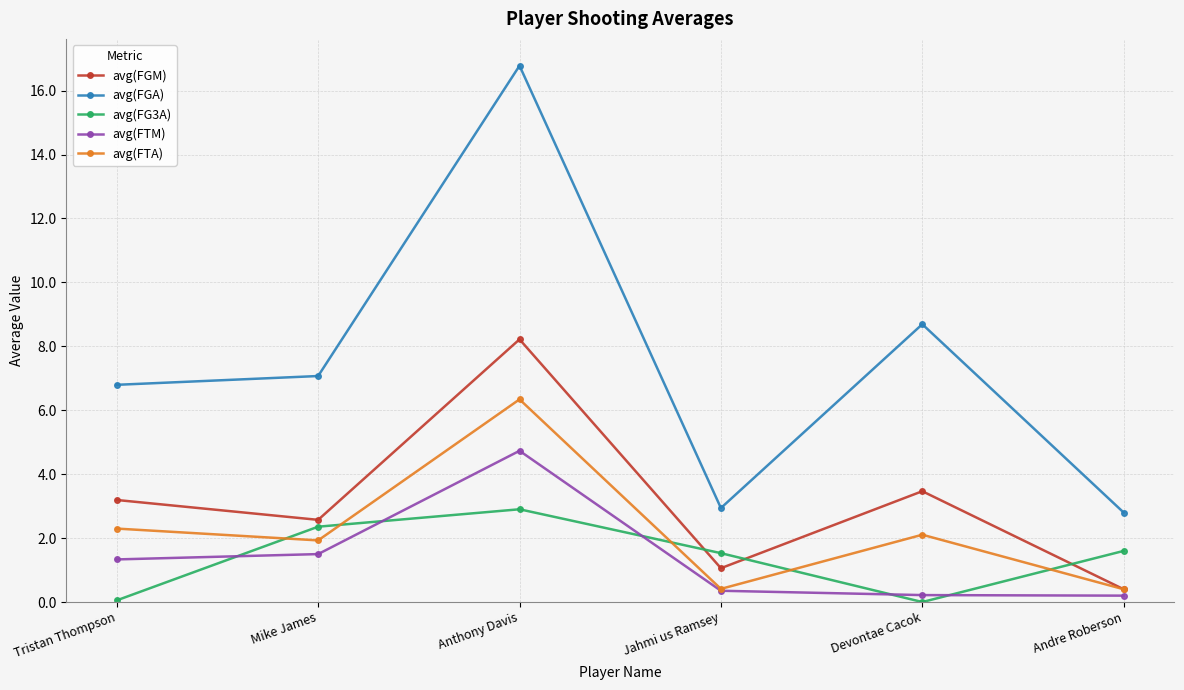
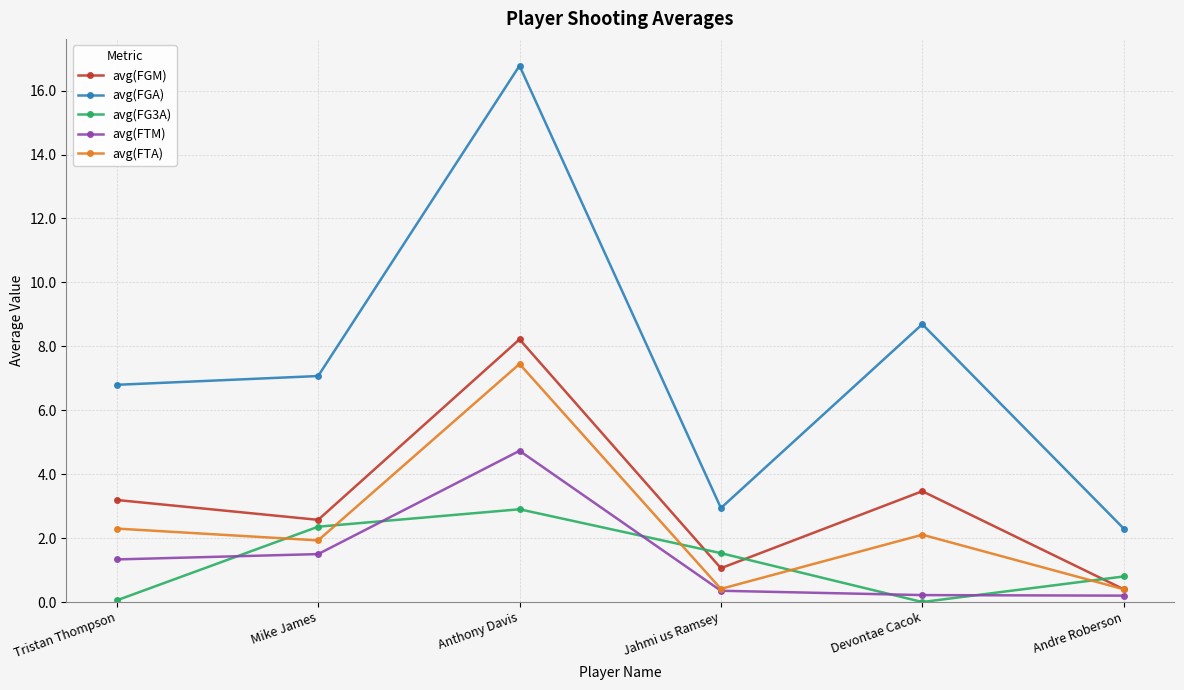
  {
    "avg(FGM)": {
      "Tristan Thompson": 3.2,
      "Mike James": 2.6,
      "Anthony Davis": 8.2,
      "Jahmi us Ramsey": 1.1,
      "Devontae Cacok": 3.5
    },
    "avg(FGA)": {
      "Tristan Thompson": 6.8,
      "Mike James": 7.1,
      "Anthony Davis": 16.8,
      "Jahmi us Ramsey": 2.9,
      "Devontae Cacok": 8.7,
-     "Andre Roberson": 2.8
+     "Andre Roberson": 2.3
    },
    "avg(FG3A)": {
      "Tristan Thompson": 0.1,
      "Mike James": 2.4,
      "Anthony Davis": 2.9,
      "Jahmi us Ramsey": 1.5,
      "Devontae Cacok": 0.0,
-     "Andre Roberson": 1.6
+     "Andre Roberson": 0.8
    },
    "avg(FTM)": {
      "Tristan Thompson": 1.3,
      "Mike James": 1.5,
      "Anthony Davis": 4.7,
      "Devontae Cacok": 0.2,
      "Andre Roberson": 0.2
    },
    "avg(FTA)": {
      "Tristan Thompson": 2.3,
      "Mike James": 1.9,
-     "Anthony Davis": 6.3,
+     "Anthony Davis": 7.4,
      "Devontae Cacok": 2.1
    }
  }
